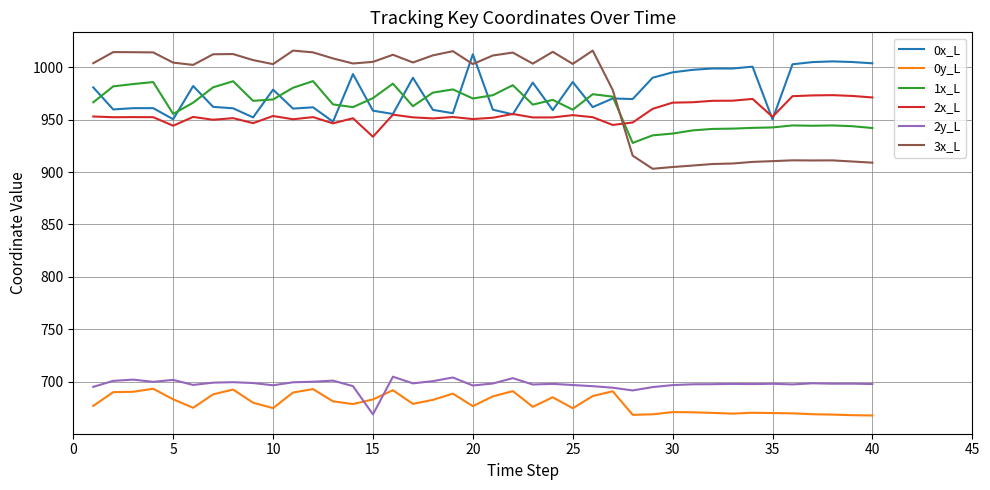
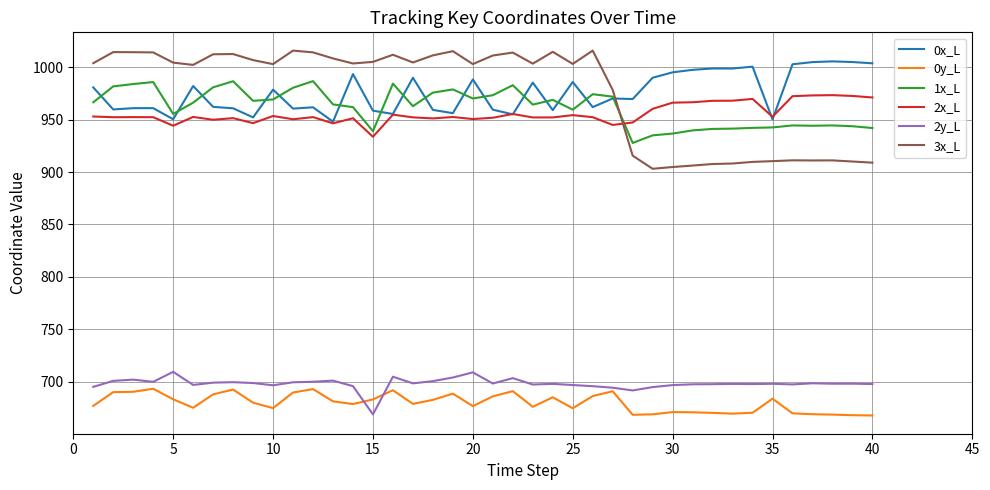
  {
    "0x_L": {
      "5": 950,
      "10": 979,
      "15": 959,
-     "20": 1012,
+     "20": 988,
      "25": 986,
      "30": 995,
      "35": 950,
      "40": 1004
    },
    "0y_L": {
      "5": 683,
      "10": 675,
      "15": 683,
      "20": 677,
      "25": 675,
      "30": 671,
-     "35": 670,
+     "35": 684,
      "40": 668
    },
    "1x_L": {
      "5": 955,
      "10": 969,
-     "15": 971,
+     "15": 939,
      "20": 970,
      "25": 959,
      "30": 937,
      "35": 943,
      "40": 942
    },
    "2x_L": {
      "5": 944,
      "10": 953,
      "15": 934,
      "20": 951,
      "25": 954,
      "30": 966,
      "35": 953,
      "40": 971
    },
    "2y_L": {
-     "5": 702,
+     "5": 709,
      "10": 697,
      "15": 669,
-     "20": 696,
+     "20": 709,
      "25": 697,
      "30": 697,
      "35": 698,
      "40": 698
    },
    "3x_L": {
      "5": 1004,
      "10": 1003,
      "15": 1005,
      "20": 1003,
      "25": 1003,
      "30": 905,
      "35": 910,
      "40": 909
    }
  }
